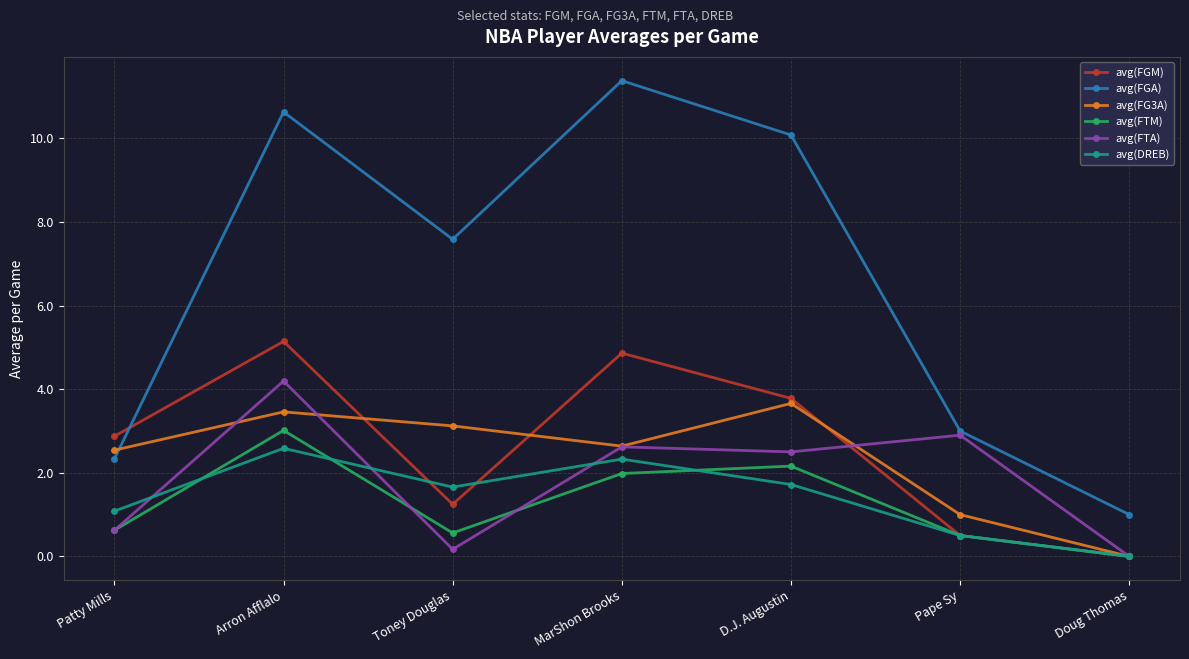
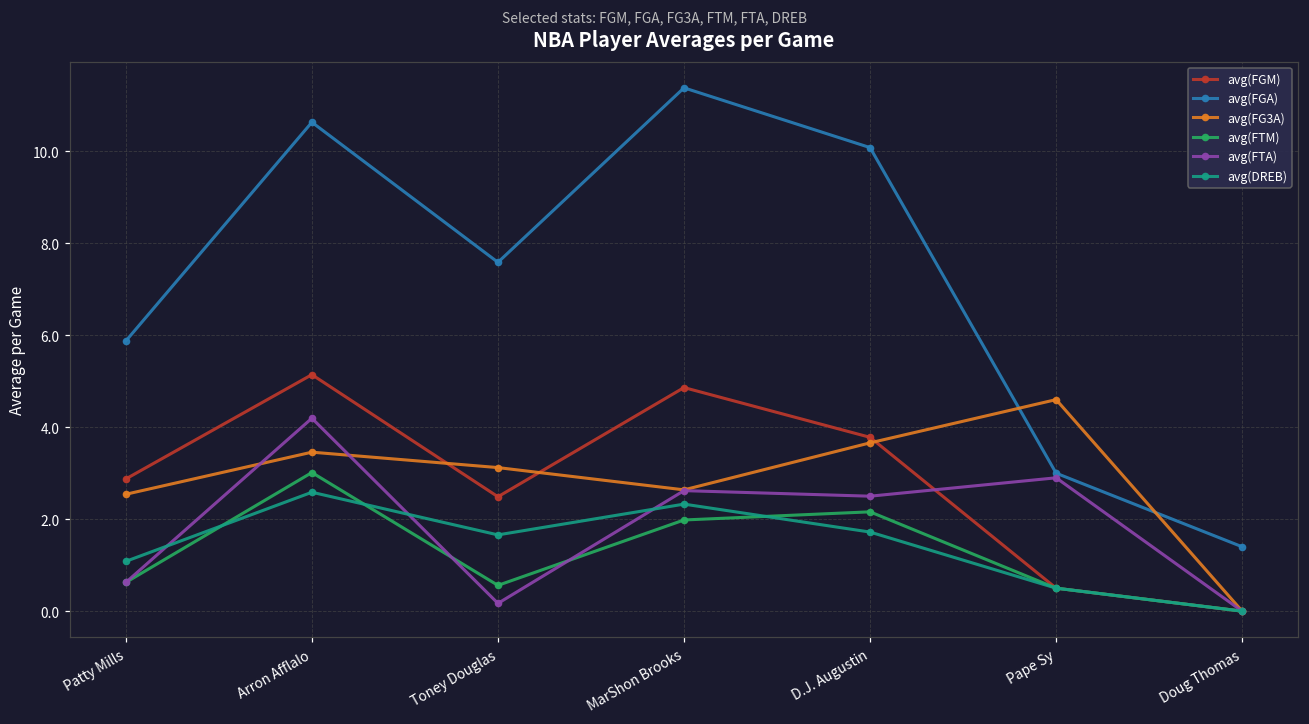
  {
    "avg(FGM)": {
      "Patty Mills": 2.9,
      "Arron Afflalo": 5.1,
-     "Toney Douglas": 1.2,
+     "Toney Douglas": 2.5,
      "MarShon Brooks": 4.9,
      "D.J. Augustin": 3.8
    },
    "avg(FGA)": {
-     "Patty Mills": 2.3,
+     "Patty Mills": 5.9,
      "Arron Afflalo": 10.6,
      "Toney Douglas": 7.6,
      "MarShon Brooks": 11.4,
      "D.J. Augustin": 10.1,
      "Pape Sy": 3.0,
-     "Doug Thomas": 1.0
+     "Doug Thomas": 1.4
    },
    "avg(FG3A)": {
      "Patty Mills": 2.5,
      "Arron Afflalo": 3.5,
      "Toney Douglas": 3.1,
      "D.J. Augustin": 3.7,
-     "Pape Sy": 1.0
+     "Pape Sy": 4.6
    },
    "avg(FTA)": {
      "Arron Afflalo": 4.2,
      "Toney Douglas": 0.2,
      "D.J. Augustin": 2.5,
      "Pape Sy": 2.9
    }
  }
